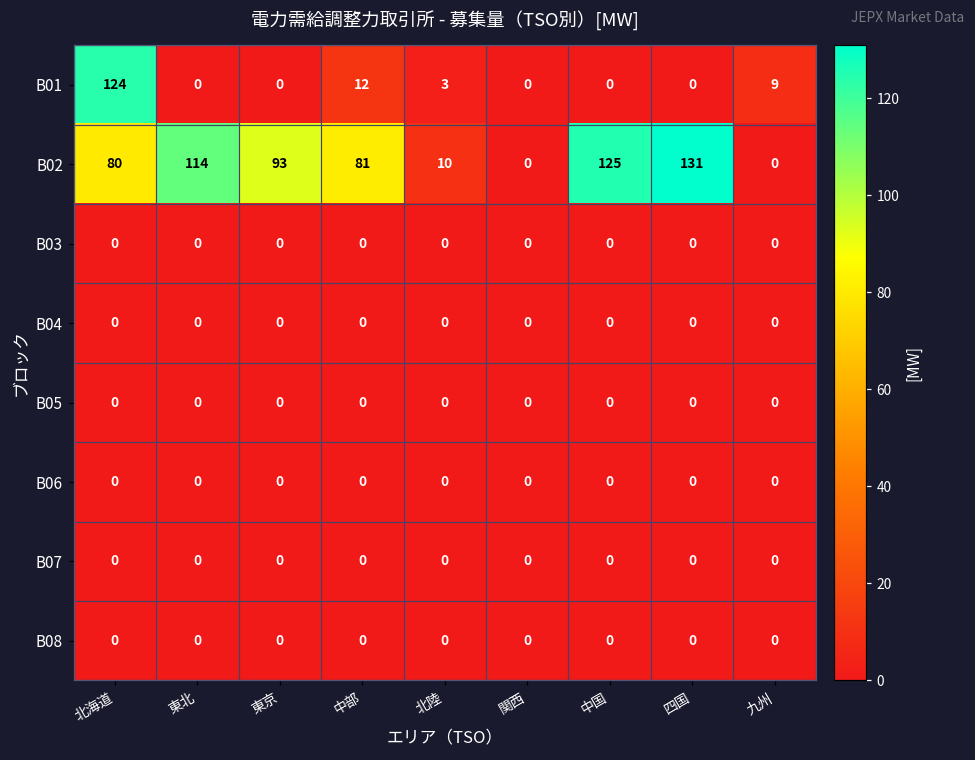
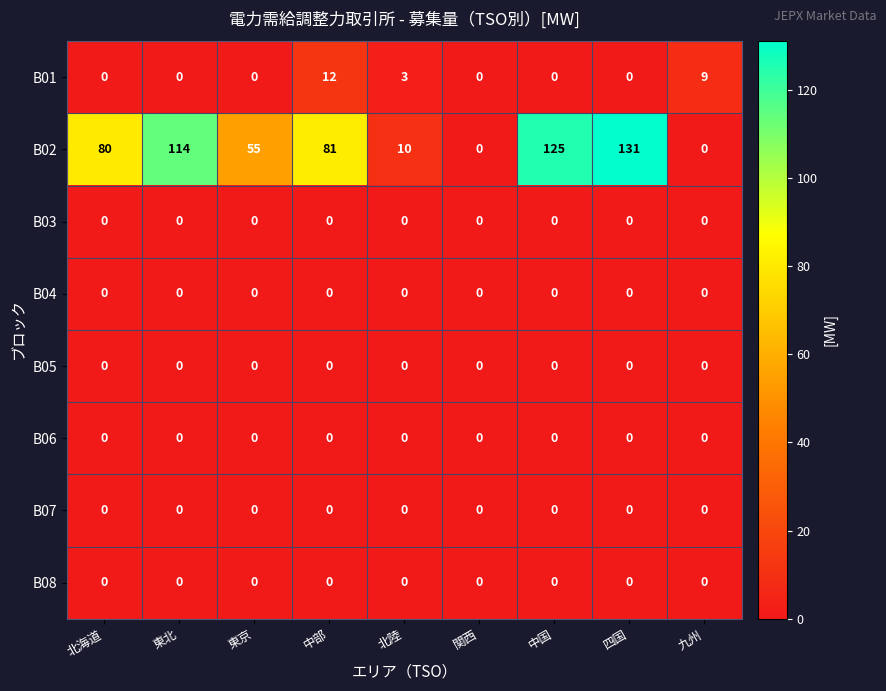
  {
    "B01": {
-     "北海道": 124,
+     "北海道": 0,
      "東北": 0,
      "東京": 0,
      "中部": 12,
      "北陸": 3,
      "関西": 0,
      "中国": 0,
      "四国": 0,
      "九州": 9
    },
    "B02": {
      "北海道": 80,
      "東北": 114,
-     "東京": 93,
+     "東京": 55,
      "中部": 81,
      "北陸": 10,
      "関西": 0,
      "中国": 125,
      "四国": 131,
      "九州": 0
    },
    "B03": {
      "北海道": 0,
      "東北": 0,
      "東京": 0,
      "中部": 0,
      "北陸": 0,
      "関西": 0,
      "中国": 0,
      "四国": 0,
      "九州": 0
    },
    "B04": {
      "北海道": 0,
      "東北": 0,
      "東京": 0,
      "中部": 0,
      "北陸": 0,
      "関西": 0,
      "中国": 0,
      "四国": 0,
      "九州": 0
    },
    "B05": {
      "北海道": 0,
      "東北": 0,
      "東京": 0,
      "中部": 0,
      "北陸": 0,
      "関西": 0,
      "中国": 0,
      "四国": 0,
      "九州": 0
    },
    "B06": {
      "北海道": 0,
      "東北": 0,
      "東京": 0,
      "中部": 0,
      "北陸": 0,
      "関西": 0,
      "中国": 0,
      "四国": 0,
      "九州": 0
    },
    "B07": {
      "北海道": 0,
      "東北": 0,
      "東京": 0,
      "中部": 0,
      "北陸": 0,
      "関西": 0,
      "中国": 0,
      "四国": 0,
      "九州": 0
    },
    "B08": {
      "北海道": 0,
      "東北": 0,
      "東京": 0,
      "中部": 0,
      "北陸": 0,
      "関西": 0,
      "中国": 0,
      "四国": 0,
      "九州": 0
    }
  }
